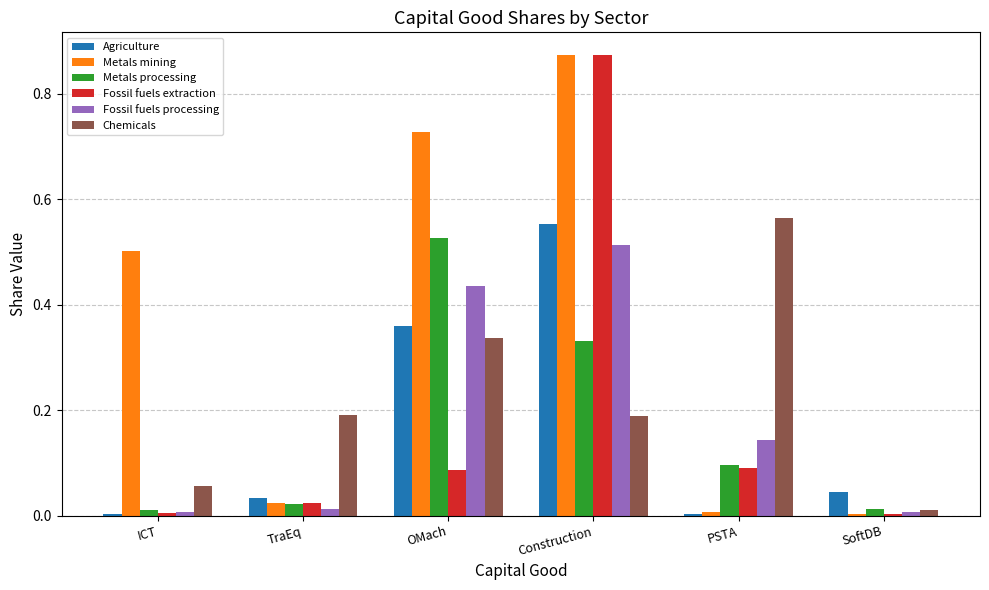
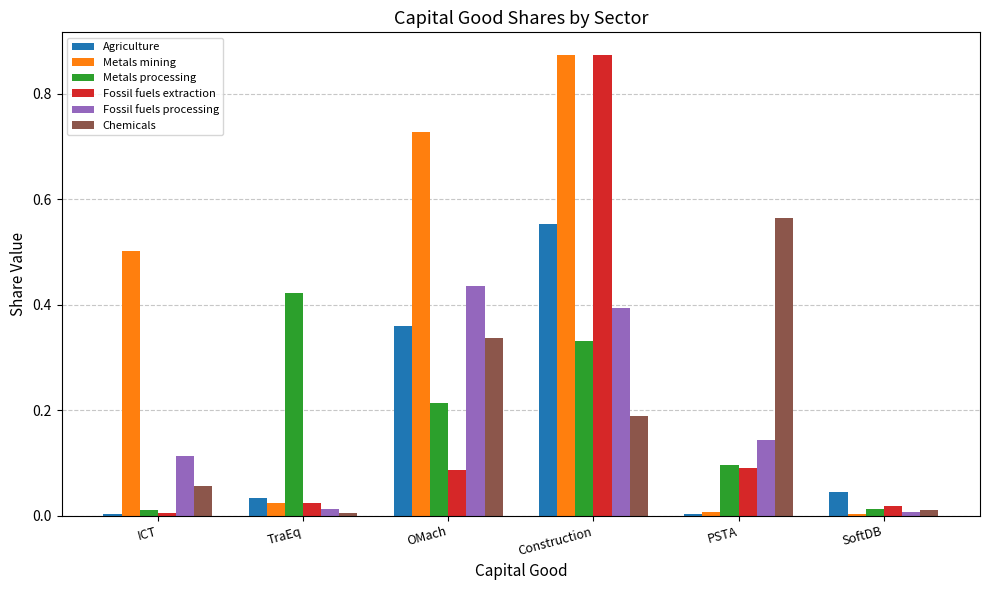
  {
    "Agriculture": {
      "TraEq": 0.03,
      "OMach": 0.36,
      "Construction": 0.55,
      "SoftDB": 0.04
    },
    "Metals mining": {
      "ICT": 0.50,
      "TraEq": 0.02,
      "OMach": 0.73,
      "Construction": 0.87,
      "PSTA": 0.01
    },
    "Metals processing": {
      "ICT": 0.01,
-     "TraEq": 0.02,
-     "OMach": 0.53,
+     "TraEq": 0.42,
+     "OMach": 0.21,
      "Construction": 0.33,
      "PSTA": 0.10,
      "SoftDB": 0.01
    },
    "Fossil fuels extraction": {
      "TraEq": 0.02,
      "OMach": 0.09,
      "Construction": 0.87,
      "PSTA": 0.09,
-     "SoftDB": 0.00
+     "SoftDB": 0.02
    },
    "Fossil fuels processing": {
-     "ICT": 0.01,
+     "ICT": 0.11,
      "TraEq": 0.01,
      "OMach": 0.44,
-     "Construction": 0.51,
+     "Construction": 0.39,
      "PSTA": 0.14,
      "SoftDB": 0.01
    },
    "Chemicals": {
      "ICT": 0.06,
-     "TraEq": 0.19,
+     "TraEq": 0.01,
      "OMach": 0.34,
      "Construction": 0.19,
      "PSTA": 0.56,
      "SoftDB": 0.01
    }
  }
